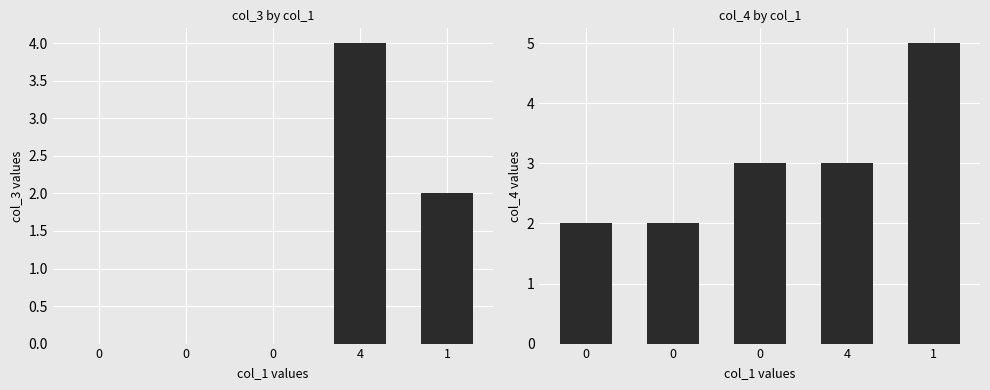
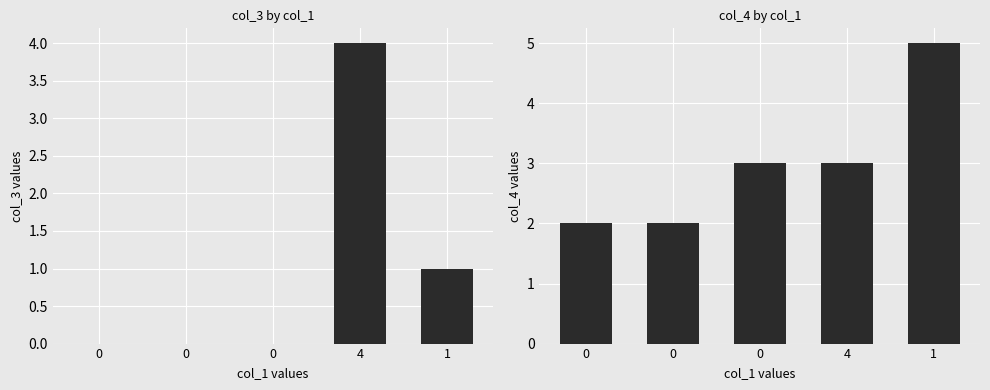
  {
    "col_3 by col_1": {
      "4": 4,
-     "1": 2
+     "1": 1
    },
    "col_4 by col_1": {
      "4": 3.0,
      "1": 5.0
    }
  }
